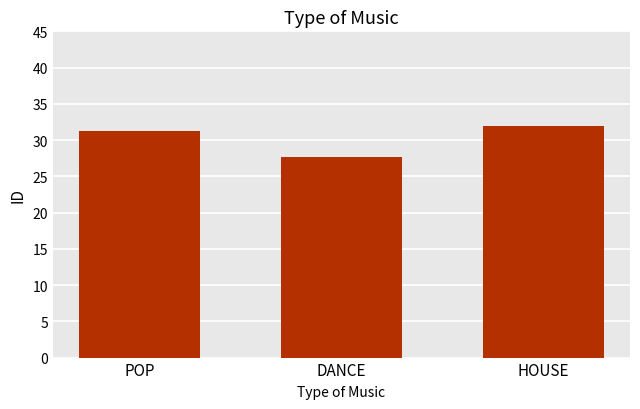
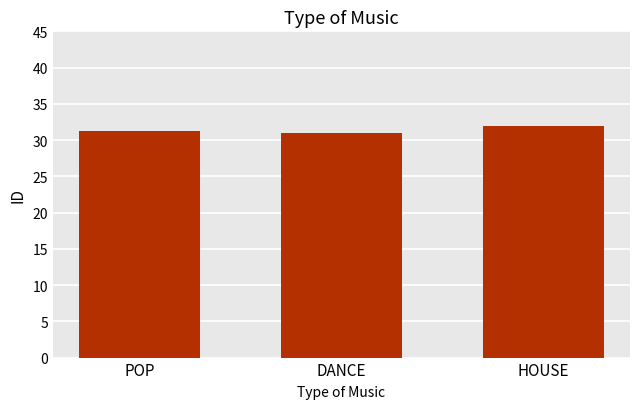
  {
    "POP": 31,
-   "DANCE": 28,
+   "DANCE": 31,
    "HOUSE": 32
  }
